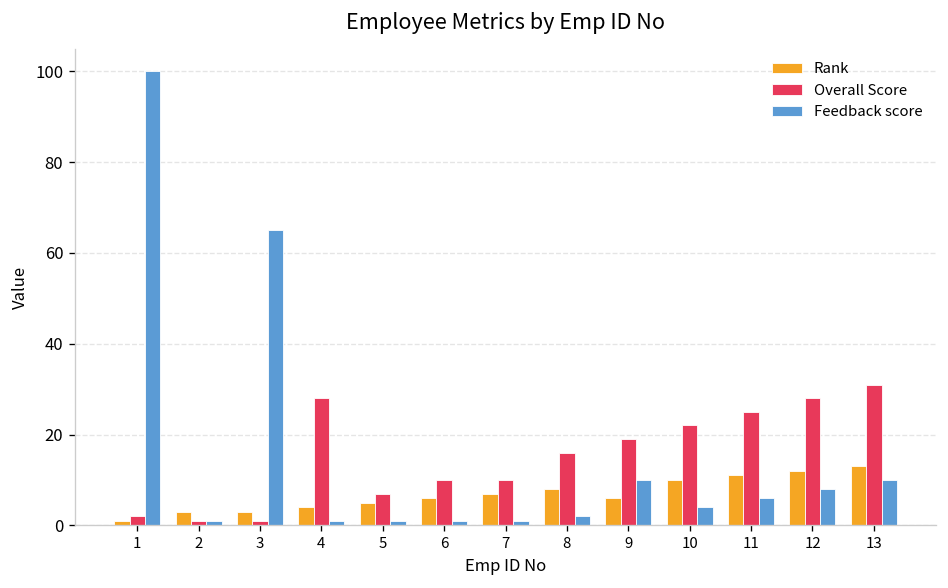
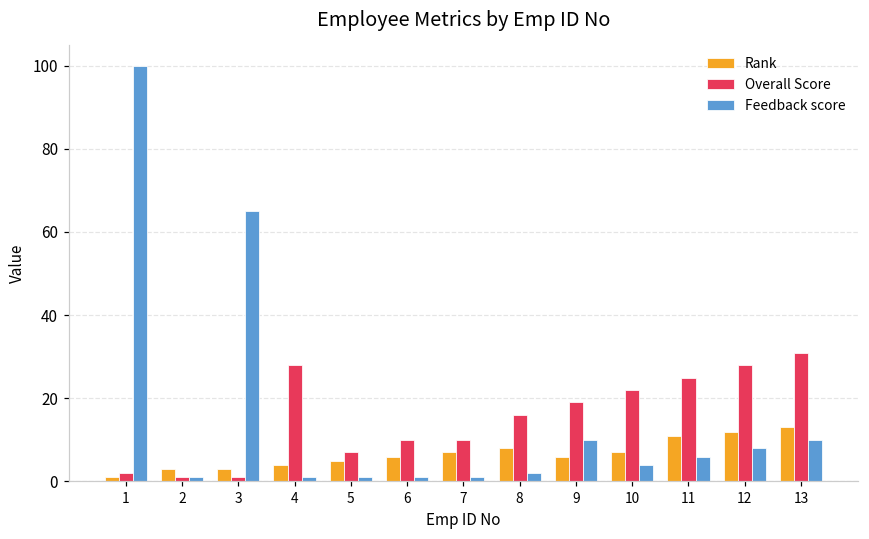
  {
    "Rank": {
      "1": 1,
      "2": 3,
      "3": 3,
      "4": 4,
      "5": 5,
      "6": 6,
      "7": 7,
      "8": 8,
      "9": 6,
-     "10": 10,
+     "10": 7,
      "11": 11,
      "12": 12,
      "13": 13
    },
    "Overall Score": {
      "1": 2,
      "2": 1,
      "3": 1,
      "4": 28,
      "5": 7,
      "6": 10,
      "7": 10,
      "8": 16,
      "9": 19,
      "10": 22,
      "11": 25,
      "12": 28,
      "13": 31
    },
    "Feedback score": {
      "1": 100,
      "2": 1,
      "3": 65,
      "4": 1,
      "5": 1,
      "6": 1,
      "7": 1,
      "8": 2,
      "9": 10,
      "10": 4,
      "11": 6,
      "12": 8,
      "13": 10
    }
  }
